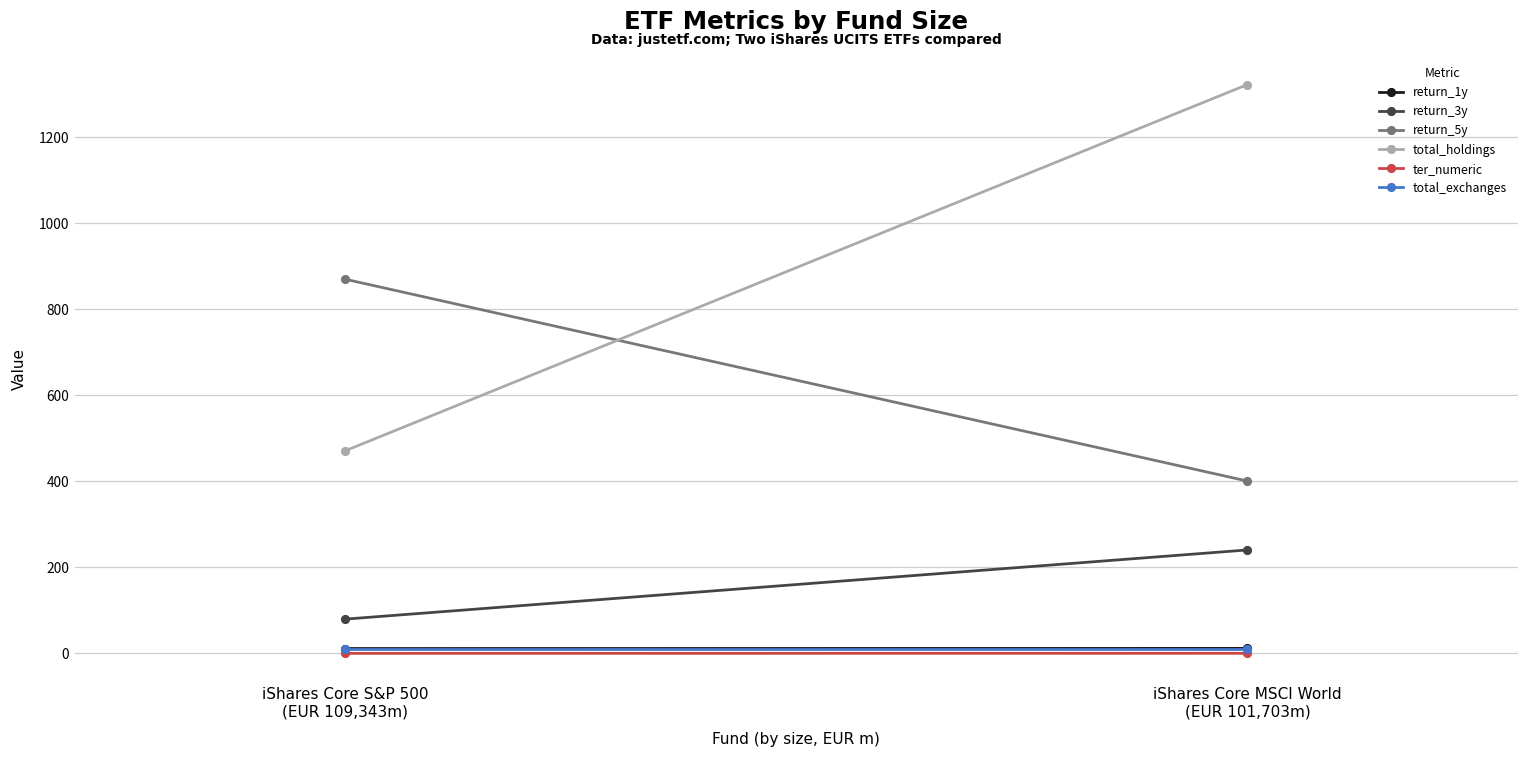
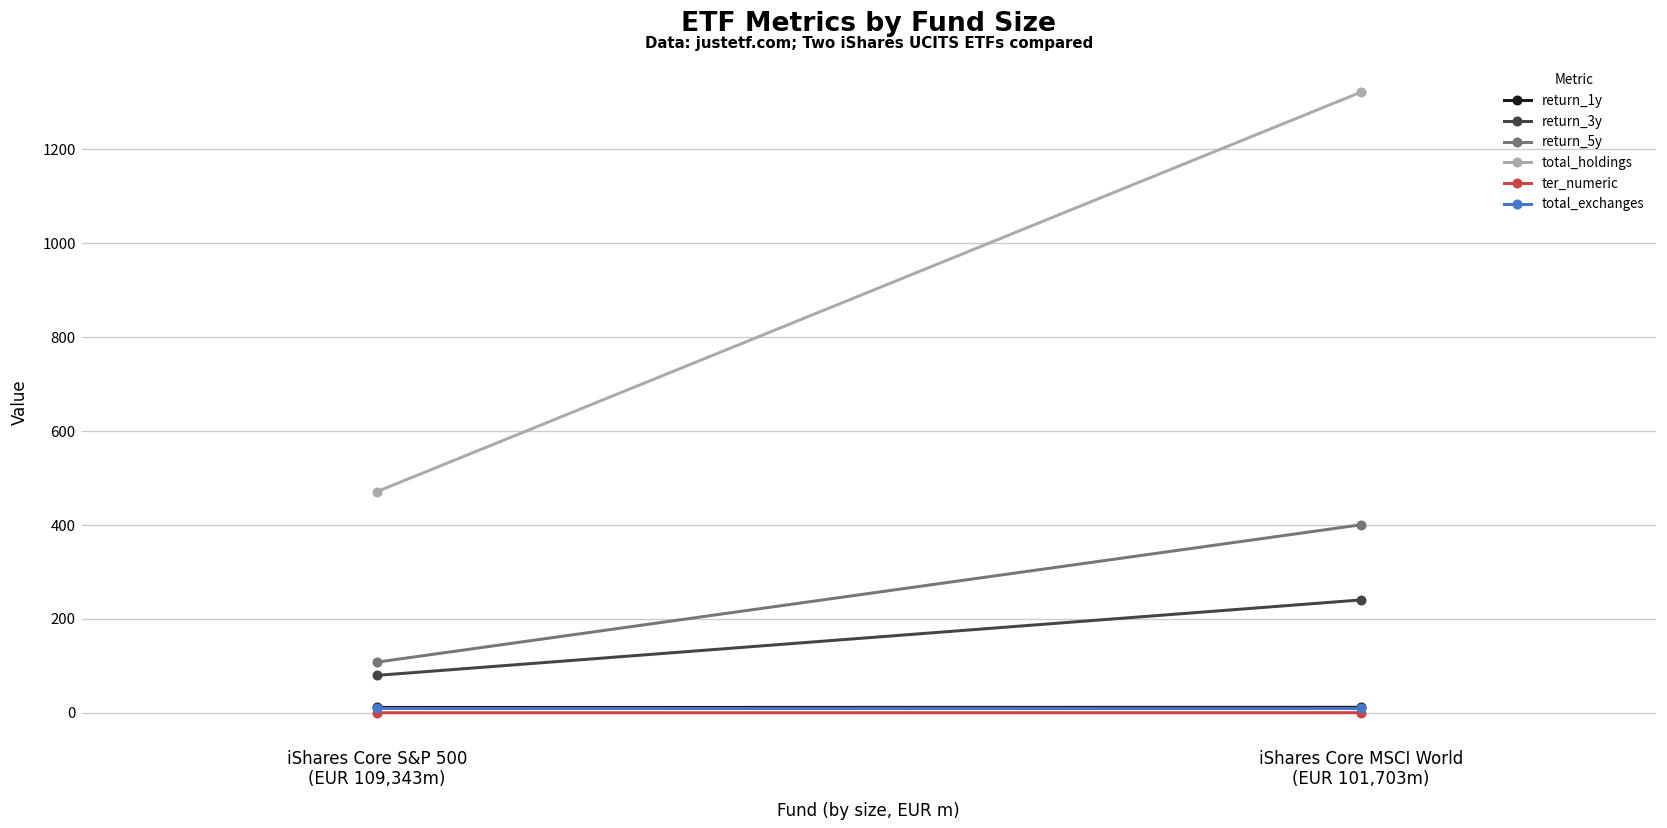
  {
    "return_3y": {
      "iShares Core S&P 500 (EUR 109,343m)": 80,
      "iShares Core MSCI World (EUR 101,703m)": 240
    },
    "return_5y": {
-     "iShares Core S&P 500 (EUR 109,343m)": 870,
+     "iShares Core S&P 500 (EUR 109,343m)": 110,
      "iShares Core MSCI World (EUR 101,703m)": 400
    },
    "total_holdings": {
      "iShares Core S&P 500 (EUR 109,343m)": 470,
      "iShares Core MSCI World (EUR 101,703m)": 1320
    },
    "ter_numeric": {
      "iShares Core S&P 500 (EUR 109,343m)": 0,
      "iShares Core MSCI World (EUR 101,703m)": 0
    }
  }
